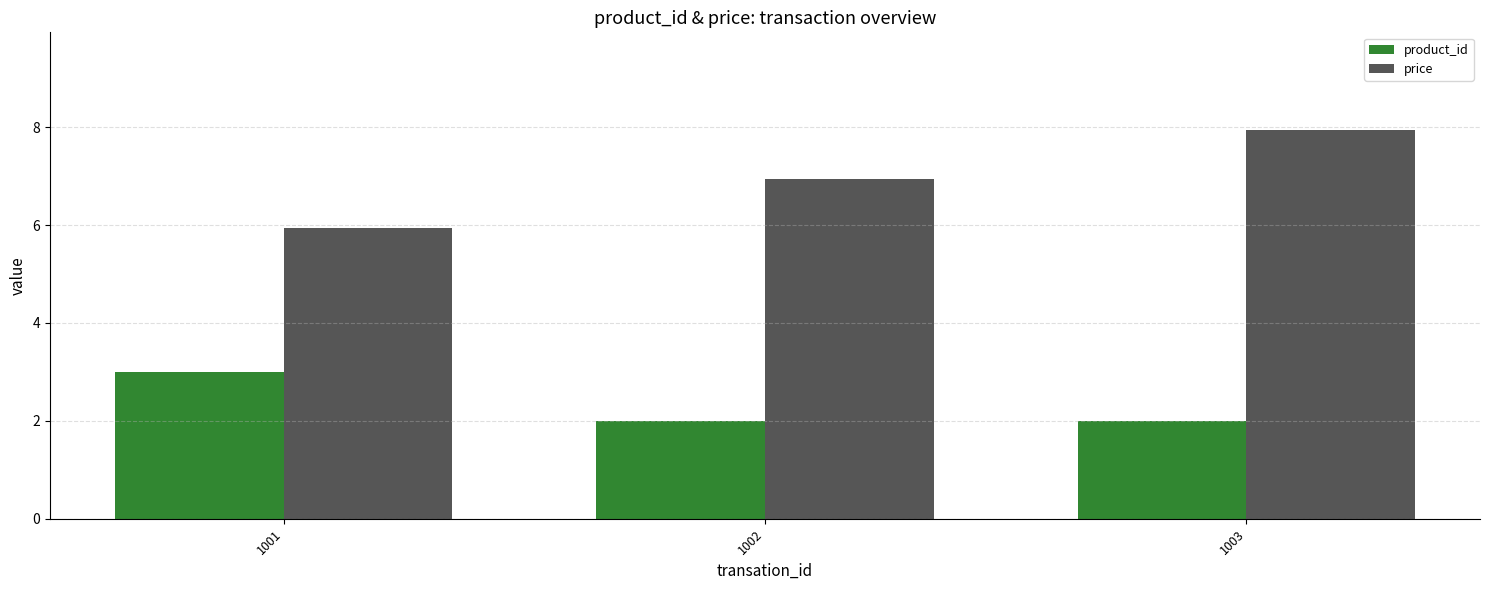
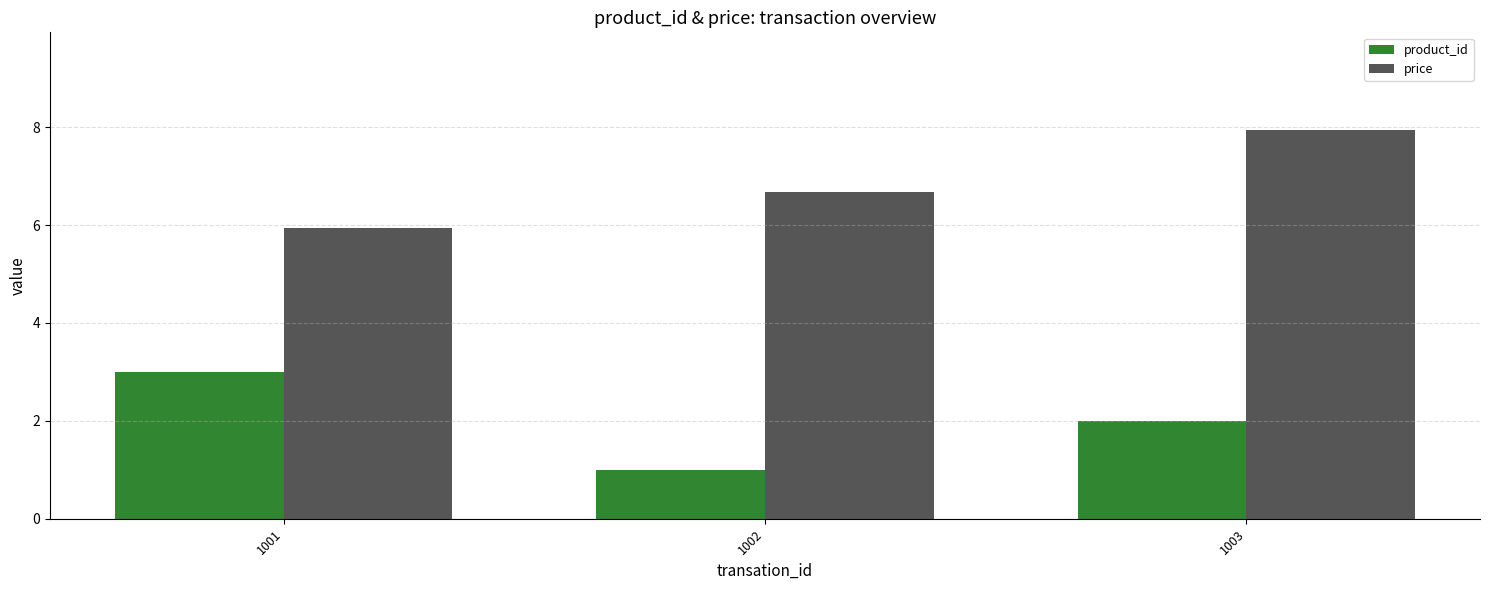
  {
    "product_id": {
      "1001": 3,
-     "1002": 2,
+     "1002": 1,
      "1003": 2
    },
    "price": {
      "1001": 6.0,
-     "1002": 7.0,
+     "1002": 6.7,
      "1003": 8.0
    }
  }
